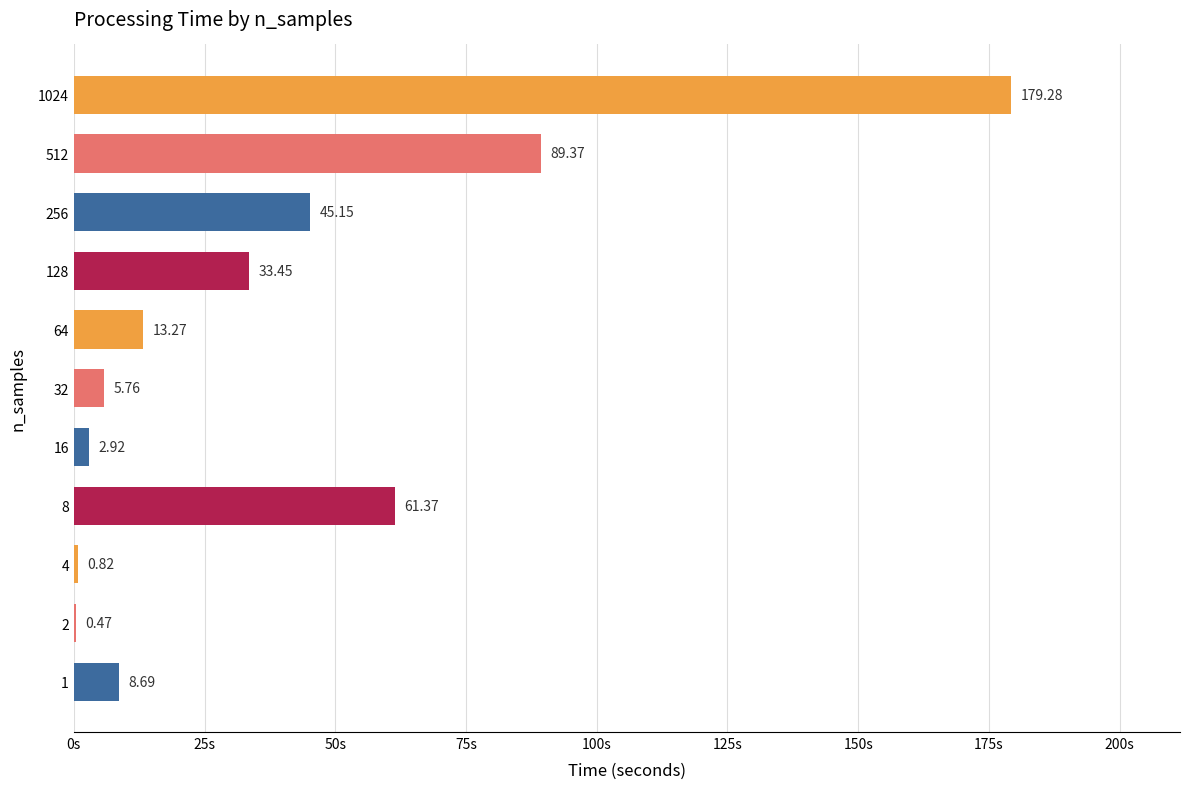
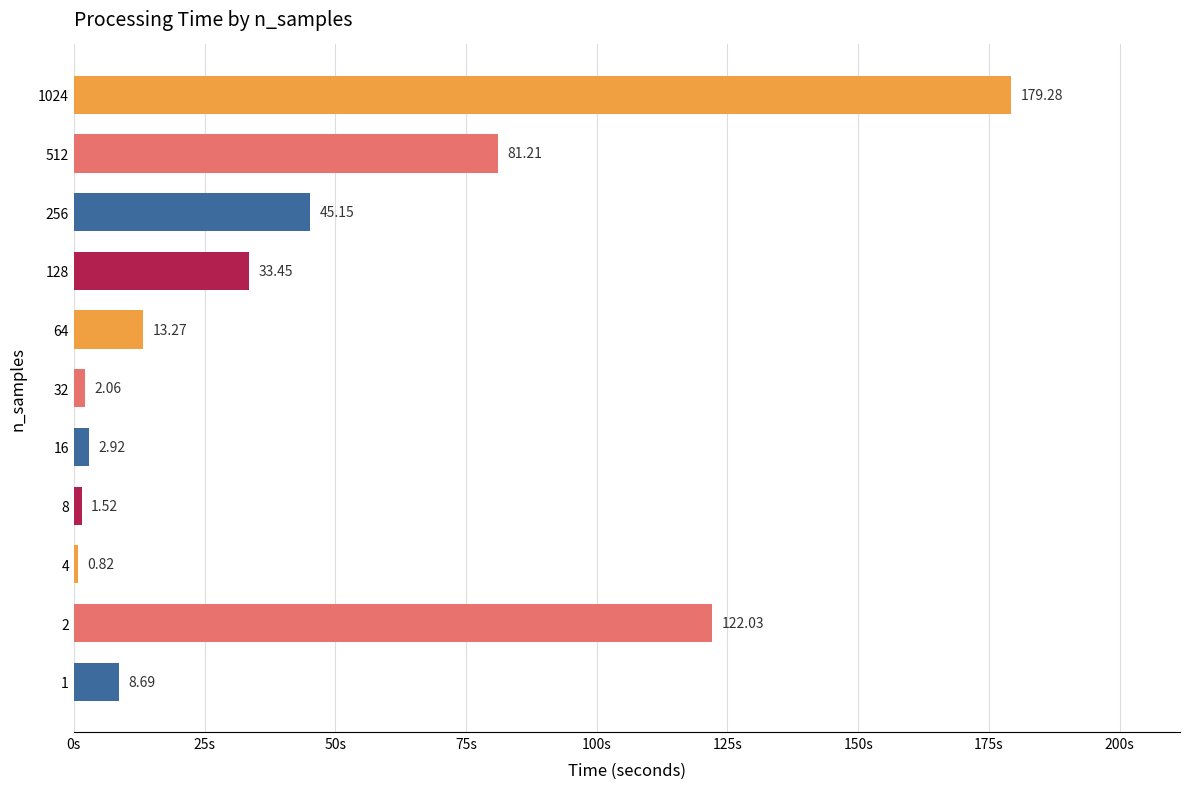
  {
    "1024": 179.28,
-   "512": 89.37,
+   "512": 81.21,
    "256": 45.15,
    "128": 33.45,
    "64": 13.27,
-   "32": 5.76,
+   "32": 2.06,
    "16": 2.92,
-   "8": 61.37,
+   "8": 1.52,
    "4": 0.82,
-   "2": 0.47,
+   "2": 122.03,
    "1": 8.69
  }
